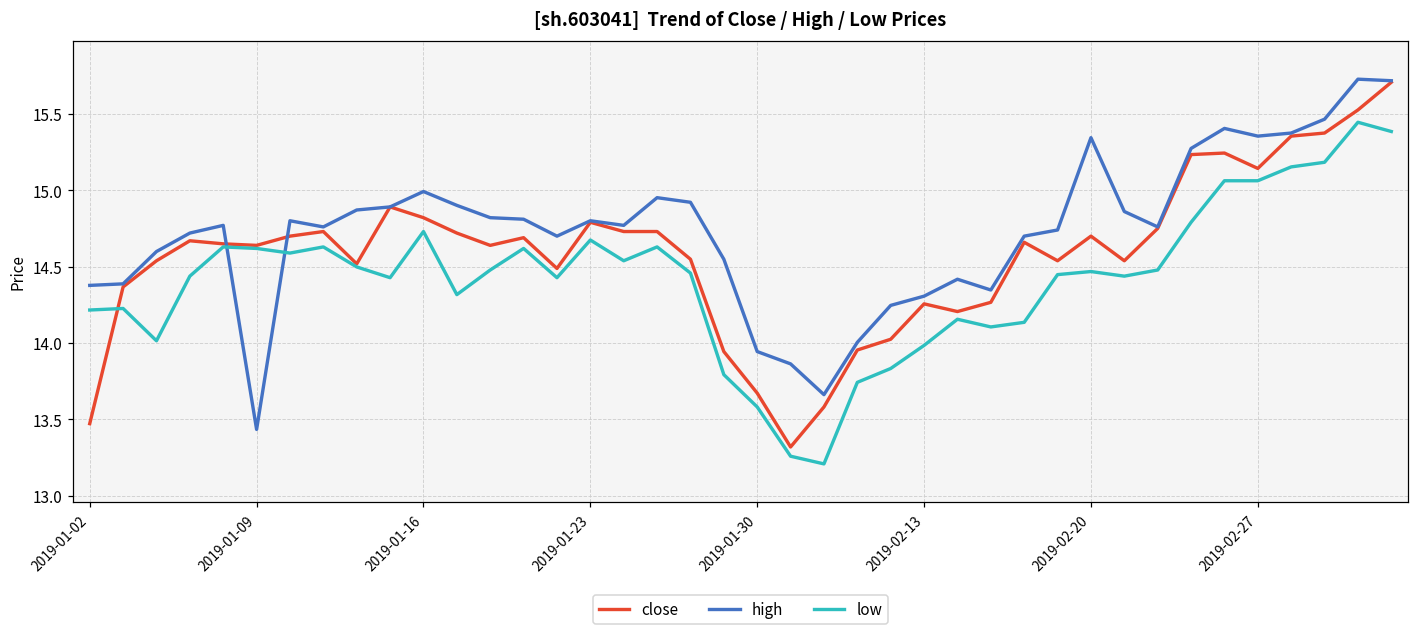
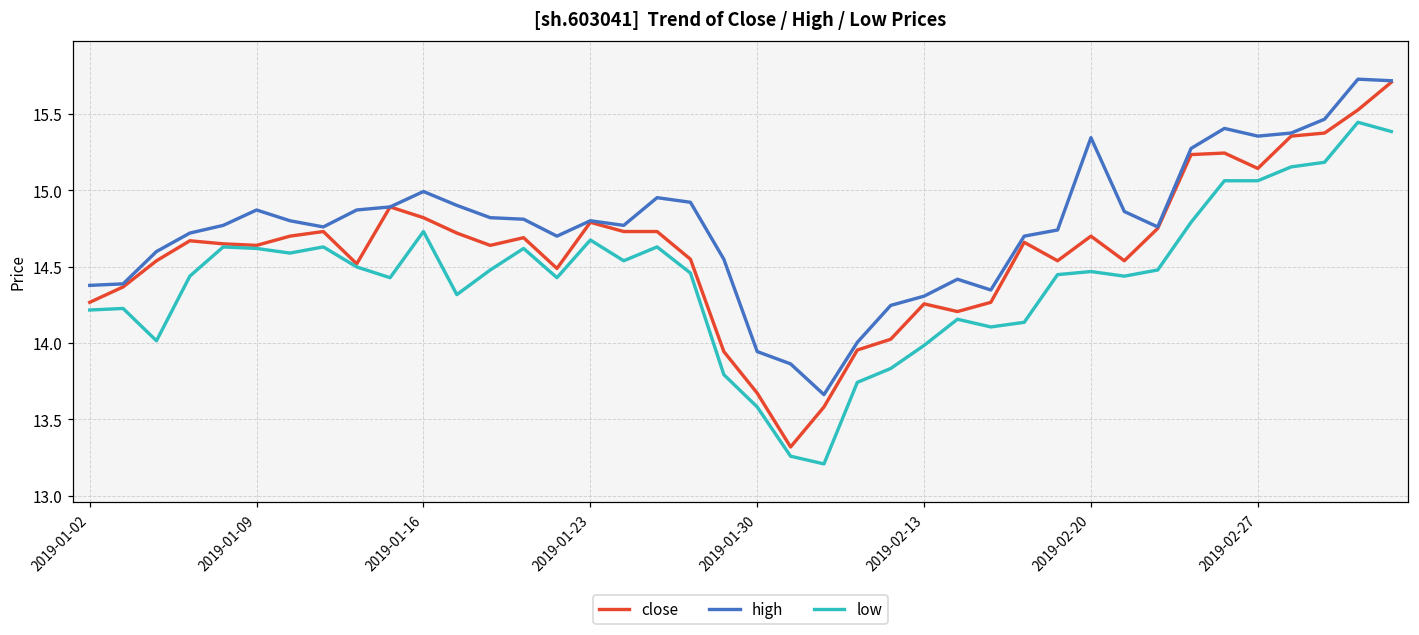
  {
    "close": {
-     "2019-01-02": 13.47,
+     "2019-01-02": 14.27,
      "2019-01-09": 14.64,
      "2019-01-16": 14.82,
      "2019-01-30": 13.67,
      "2019-02-13": 14.26,
      "2019-02-20": 14.70,
      "2019-02-27": 15.14
    },
    "high": {
      "2019-01-02": 14.38,
-     "2019-01-09": 13.43,
+     "2019-01-09": 14.87,
      "2019-01-16": 14.99,
      "2019-01-30": 13.94,
      "2019-02-13": 14.31,
      "2019-02-20": 15.34,
      "2019-02-27": 15.36
    },
    "low": {
      "2019-01-02": 14.22,
      "2019-01-09": 14.62,
      "2019-01-16": 14.73,
      "2019-01-23": 14.67,
      "2019-01-30": 13.58,
      "2019-02-13": 13.98,
      "2019-02-20": 14.47,
      "2019-02-27": 15.06
    }
  }
